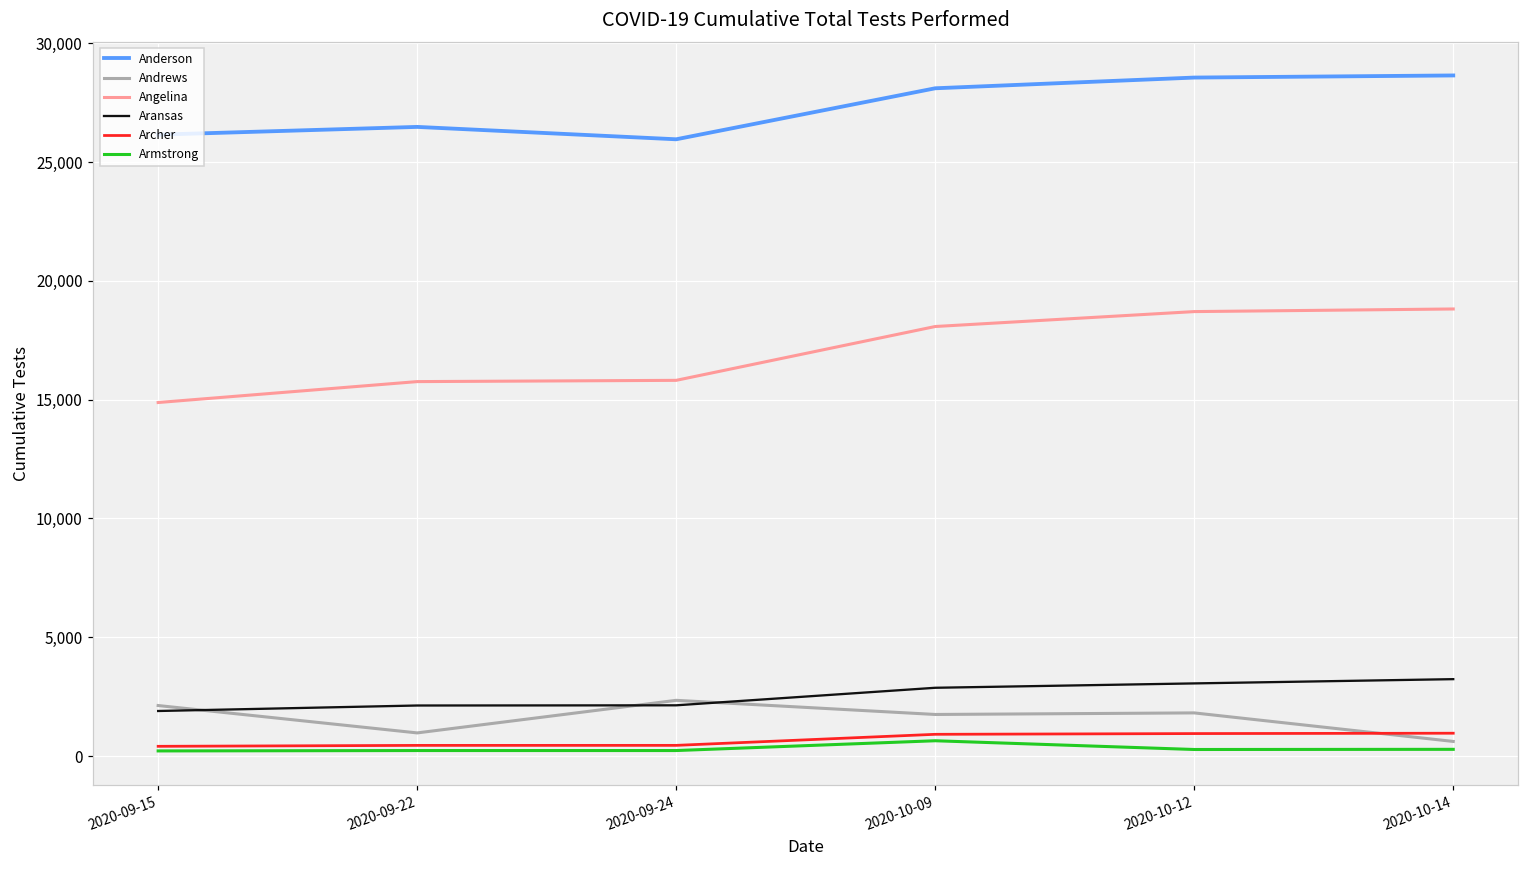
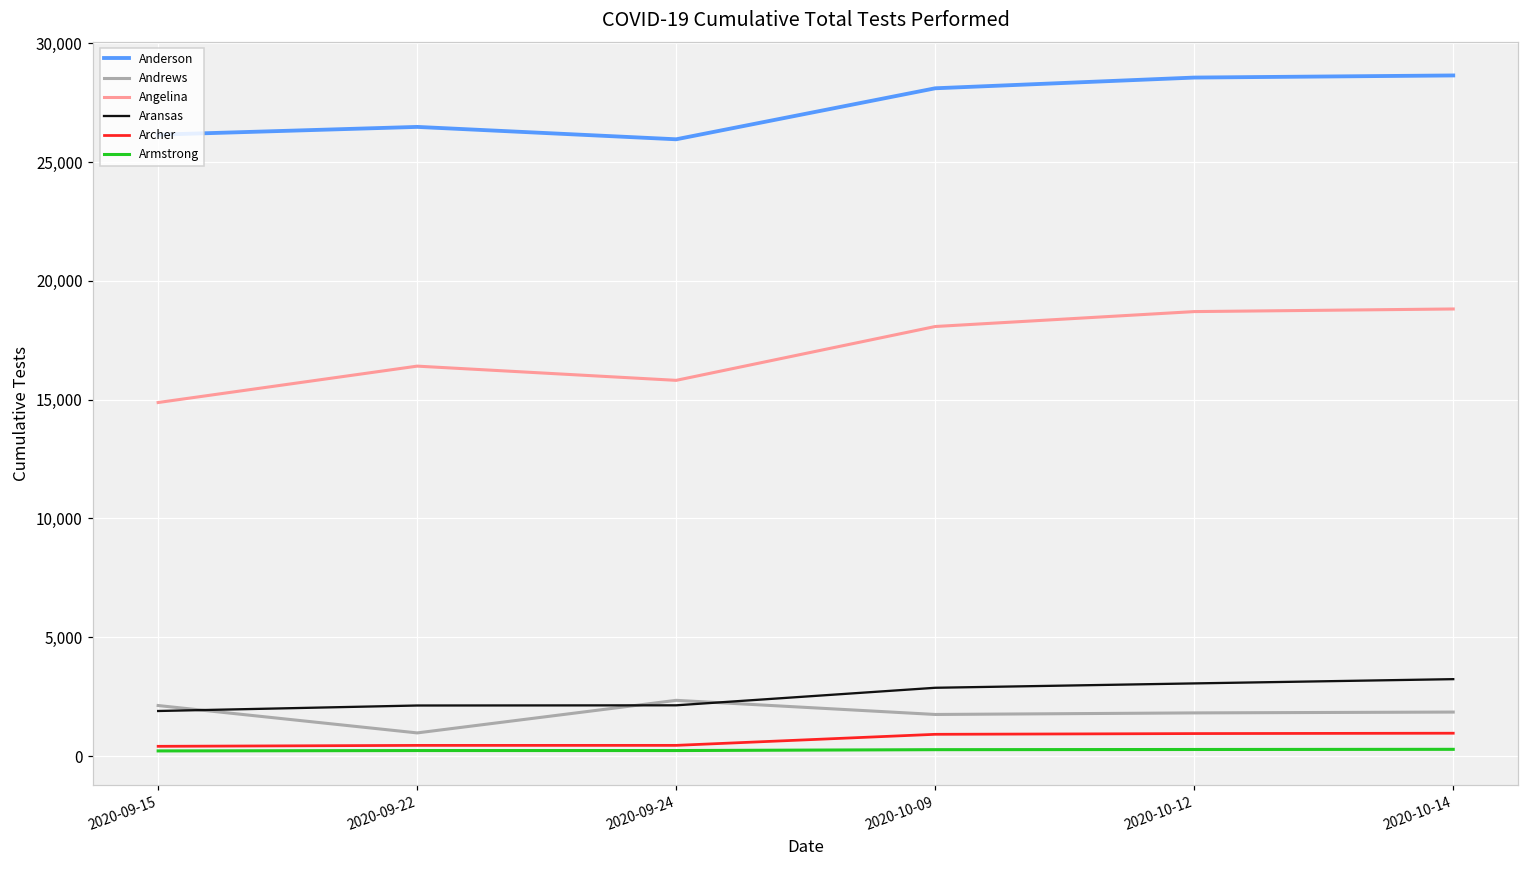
  {
    "Anderson": {
      "2020-09-22": "26,500",
      "2020-09-24": "26,000",
      "2020-10-09": "28,100",
      "2020-10-12": "28,600",
      "2020-10-14": "28,600"
    },
    "Andrews": {
      "2020-09-15": "2,100",
      "2020-09-22": "1,000",
      "2020-09-24": "2,300",
      "2020-10-09": "1,800",
      "2020-10-12": "1,800",
-     "2020-10-14": "600"
+     "2020-10-14": "1,900"
    },
    "Angelina": {
      "2020-09-15": "14,900",
-     "2020-09-22": "15,800",
+     "2020-09-22": "16,400",
      "2020-09-24": "15,800",
      "2020-10-09": "18,100",
      "2020-10-12": "18,700",
      "2020-10-14": "18,800"
    },
    "Aransas": {
      "2020-09-15": "1,900",
      "2020-09-22": "2,100",
      "2020-09-24": "2,100",
      "2020-10-09": "2,900",
      "2020-10-12": "3,100",
      "2020-10-14": "3,200"
    },
    "Archer": {
      "2020-09-15": "400",
      "2020-09-22": "500",
      "2020-09-24": "500",
      "2020-10-09": "900",
      "2020-10-12": "900",
      "2020-10-14": "1,000"
    },
    "Armstrong": {
      "2020-09-15": "200",
      "2020-09-22": "200",
      "2020-09-24": "200",
-     "2020-10-09": "600",
+     "2020-10-09": "300",
      "2020-10-12": "300",
      "2020-10-14": "300"
    }
  }
